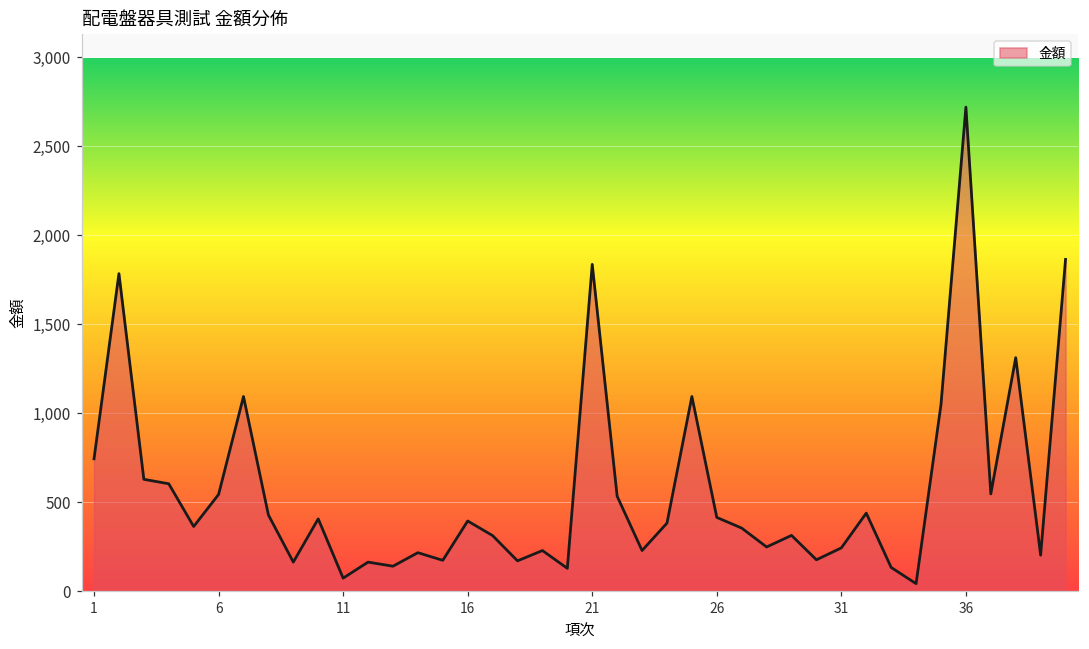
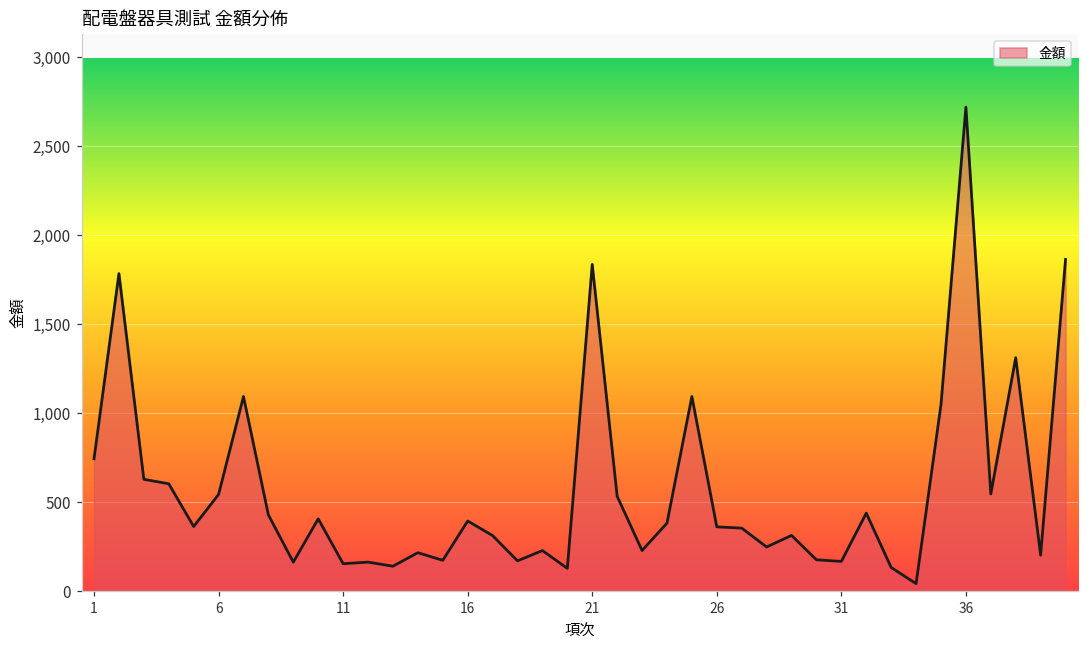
  {
    "1": "750",
    "6": "550",
-   "11": "80",
+   "11": "160",
    "16": "400",
    "21": "1,840",
-   "26": "420",
-   "31": "250",
+   "26": "360",
+   "31": "170",
    "36": "2,720"
  }
